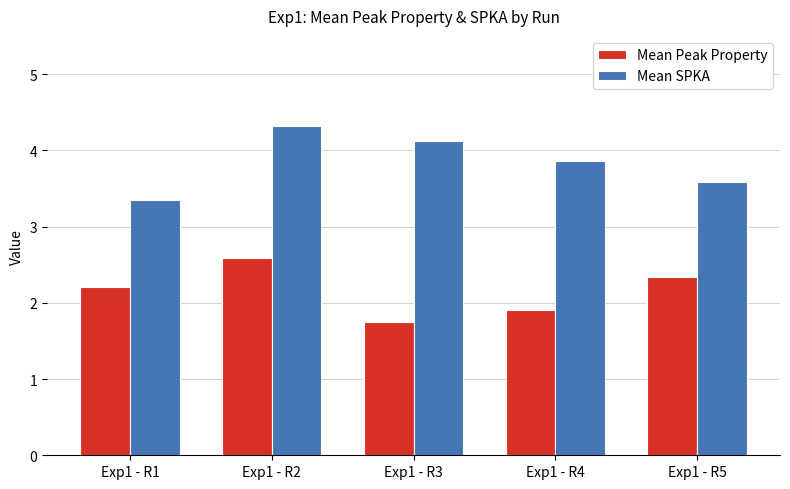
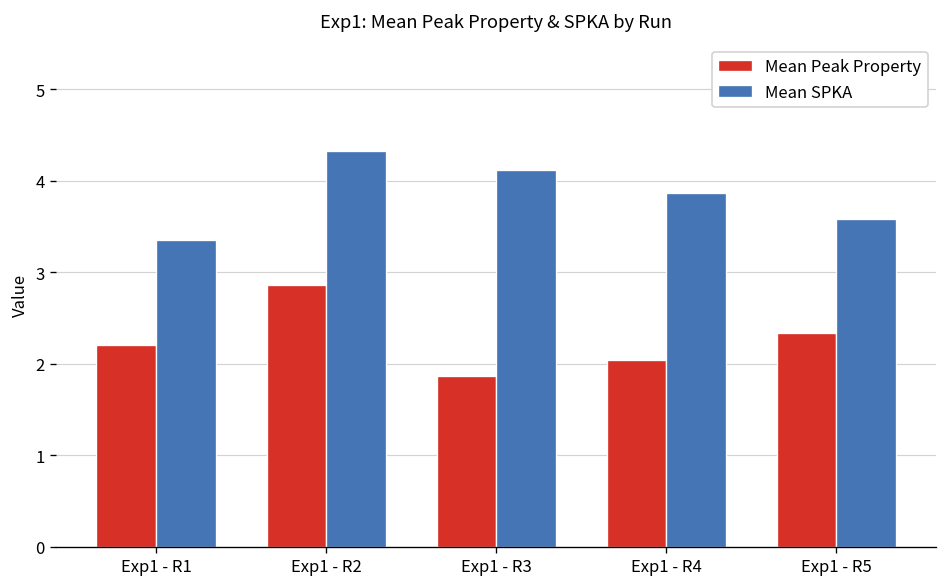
  {
    "Mean Peak Property": {
      "Exp1 - R1": 2.2,
-     "Exp1 - R2": 2.6,
-     "Exp1 - R3": 1.7,
-     "Exp1 - R4": 1.9,
+     "Exp1 - R2": 2.9,
+     "Exp1 - R3": 1.9,
+     "Exp1 - R4": 2.0,
      "Exp1 - R5": 2.3
    },
    "Mean SPKA": {
      "Exp1 - R1": 3.3,
      "Exp1 - R2": 4.3,
      "Exp1 - R3": 4.1,
      "Exp1 - R4": 3.9,
      "Exp1 - R5": 3.6
    }
  }
